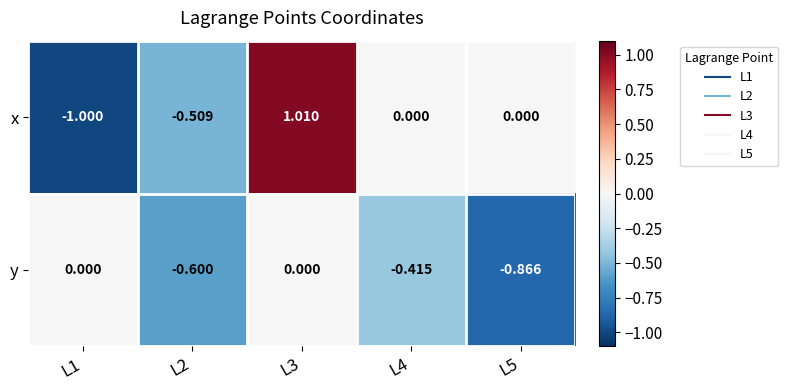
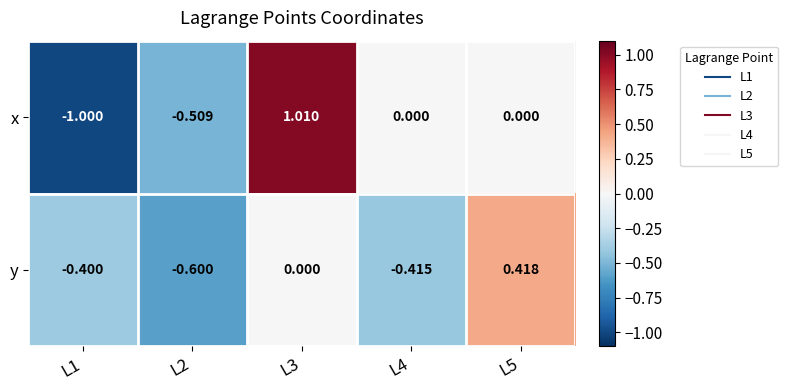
  {
    "x": {
      "L1": -1.000,
      "L2": -0.509,
      "L3": 1.010,
      "L4": 0.000,
      "L5": 0.000
    },
    "y": {
-     "L1": 0.000,
+     "L1": -0.400,
      "L2": -0.600,
      "L3": 0.000,
      "L4": -0.415,
-     "L5": -0.866
+     "L5": 0.418
    }
  }
